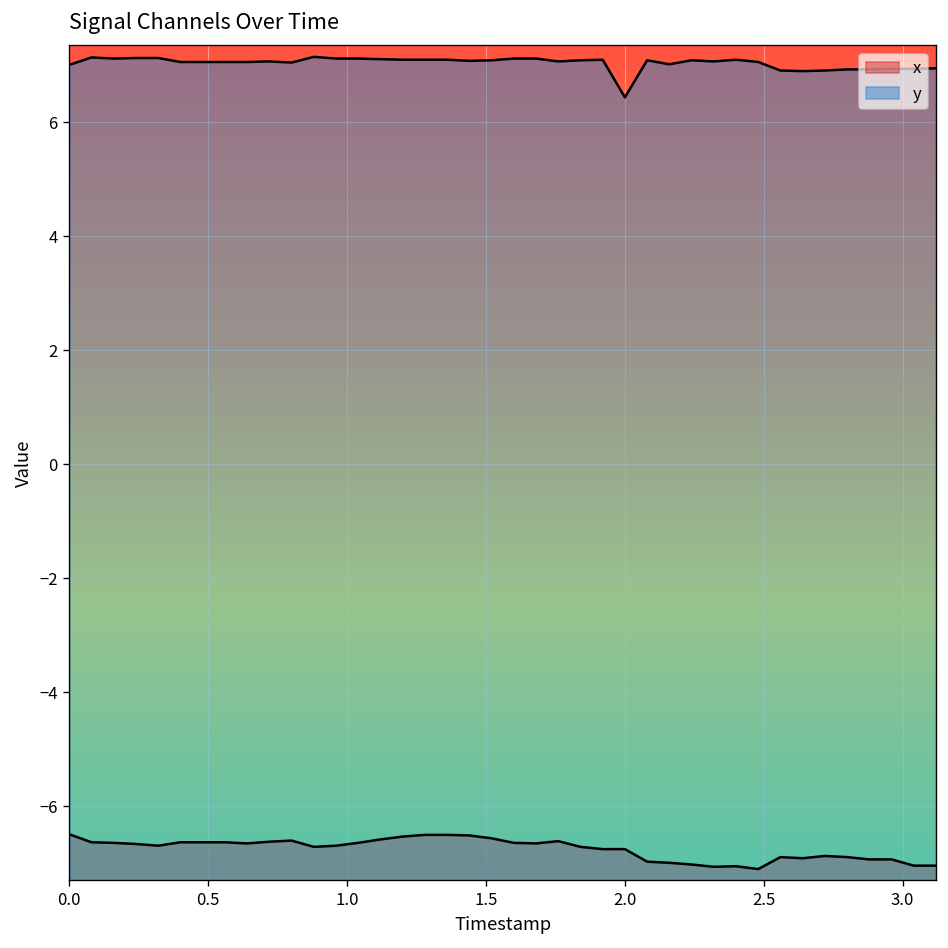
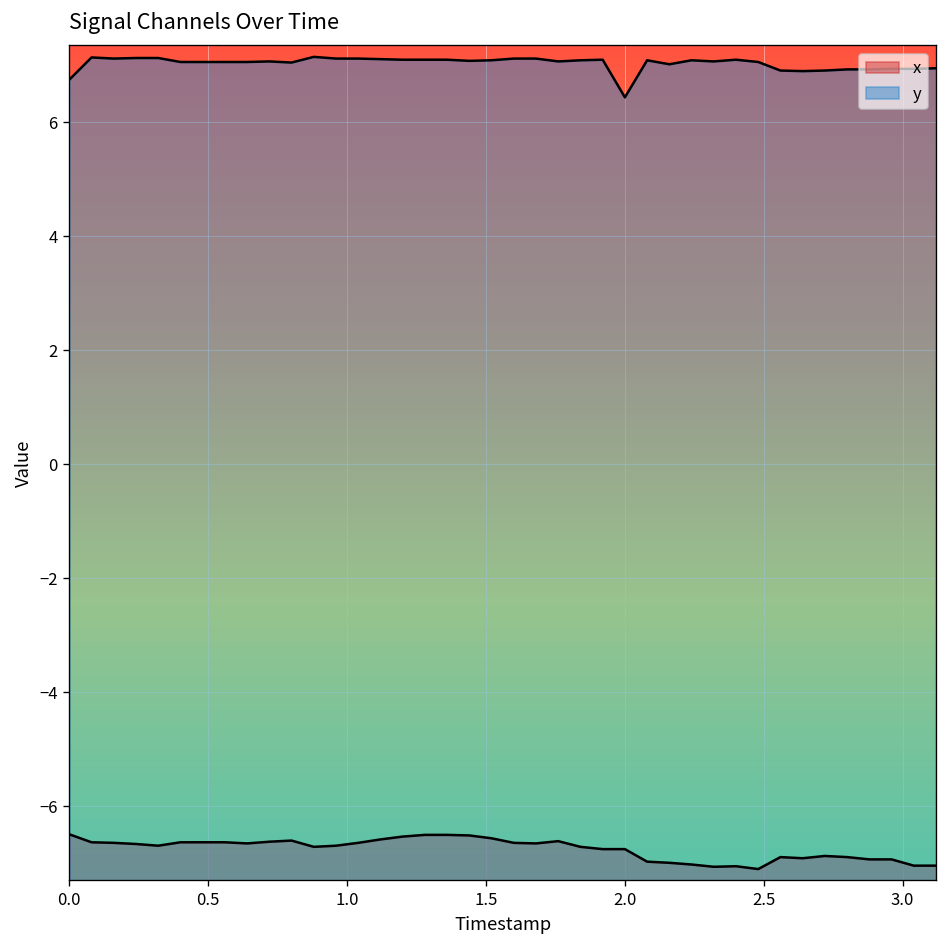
  {
    "x": {
      "0.0": -6.5,
      "2.0": -6.8
    },
    "y": {
-     "0.0": 7.0,
+     "0.0": 6.8,
      "2.0": 6.4
    }
  }
